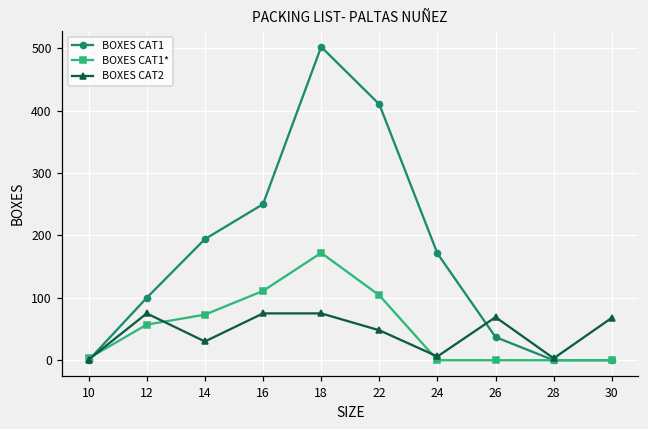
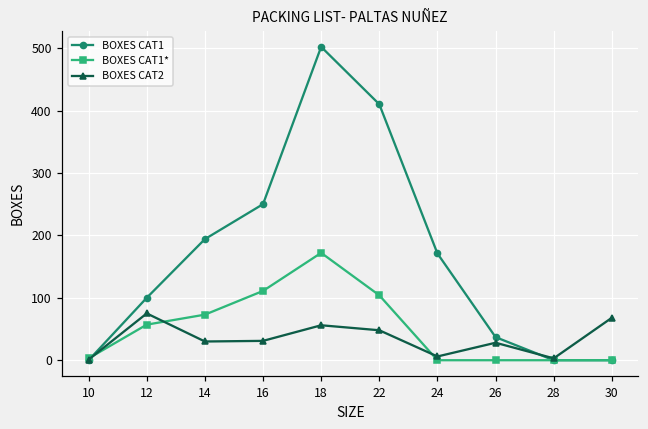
  {
    "BOXES CAT2": {
      "12": 80,
      "14": 30,
-     "16": 80,
-     "18": 80,
+     "16": 30,
+     "18": 60,
      "22": 50,
      "24": 10,
-     "26": 70,
+     "26": 30,
      "30": 70
    }
  }
